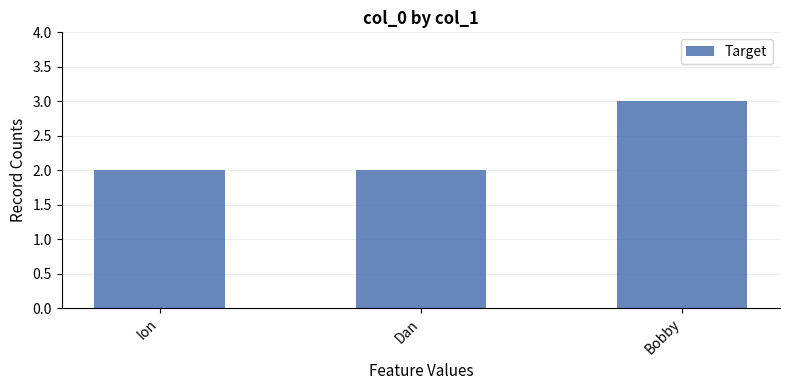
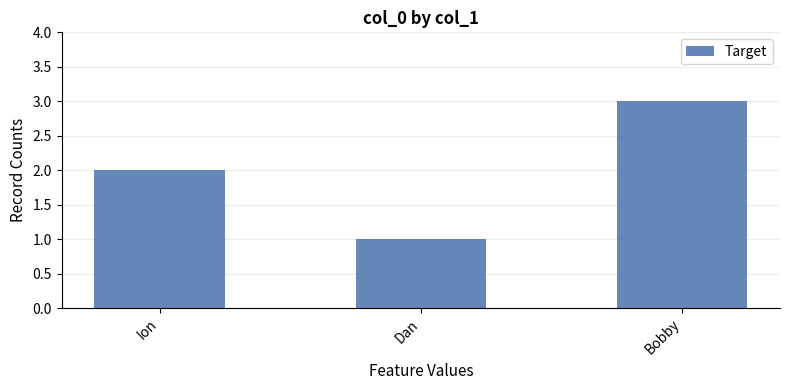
  {
    "Ion": 2,
-   "Dan": 2,
+   "Dan": 1,
    "Bobby": 3
  }
